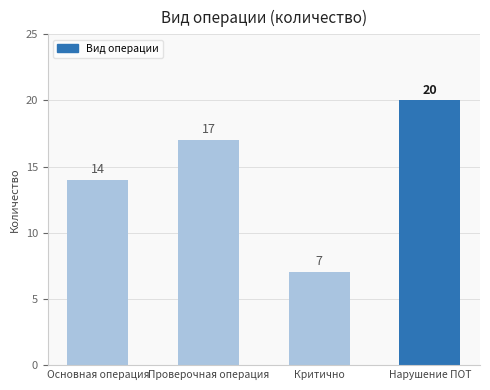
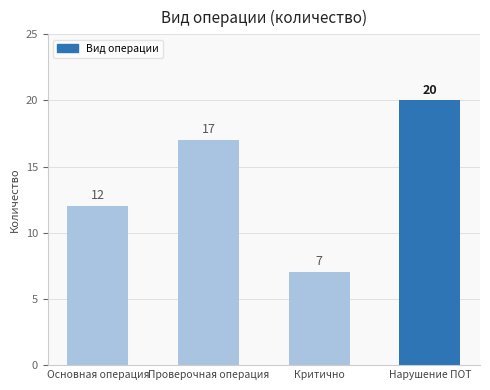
  {
-   "Основная операция": 14,
+   "Основная операция": 12,
    "Проверочная операция": 17,
    "Критично": 7,
    "Нарушение ПОТ": 20
  }
